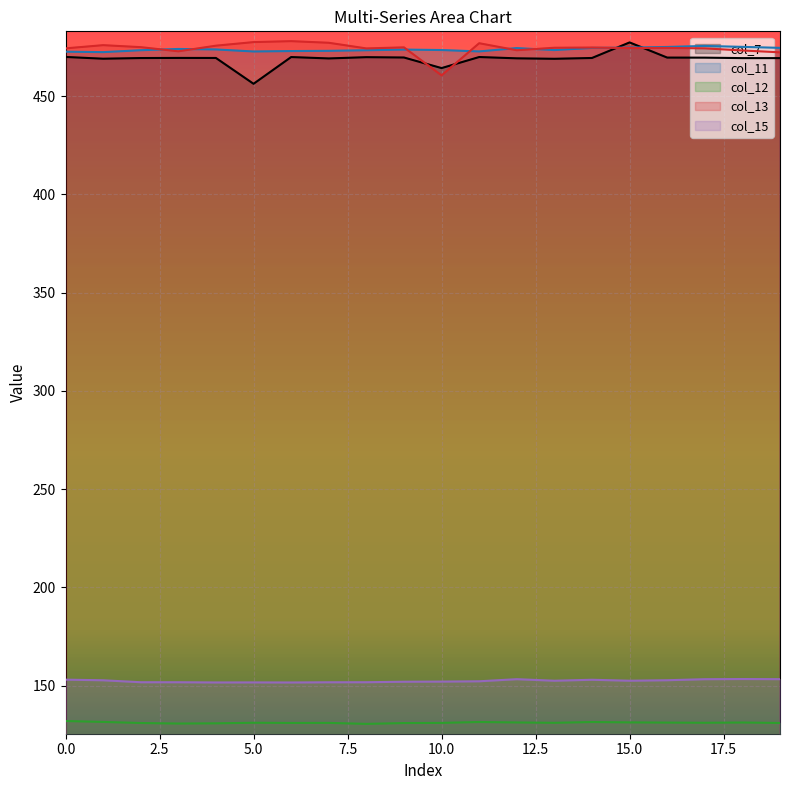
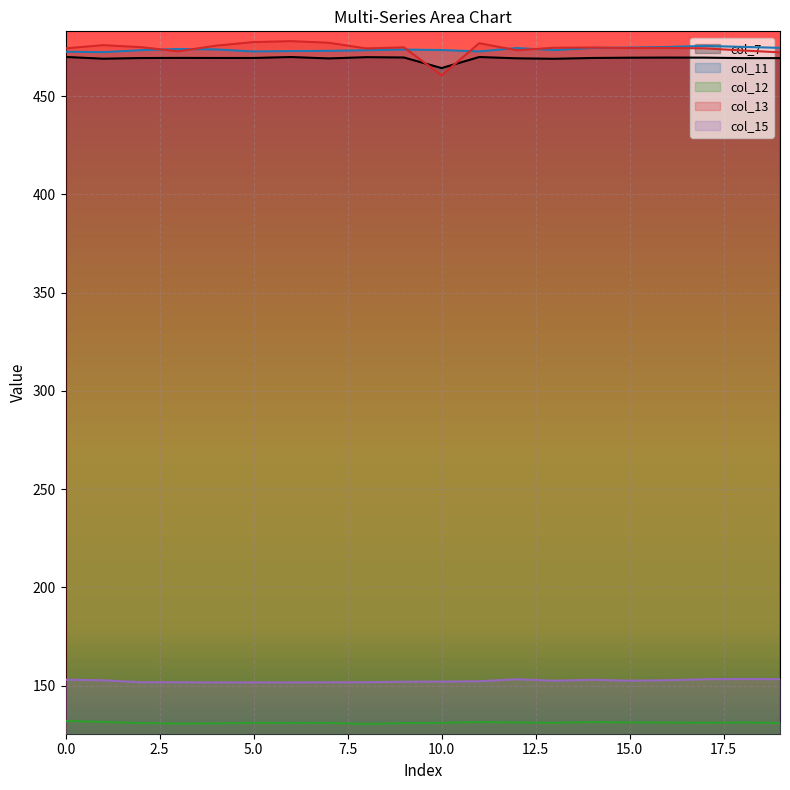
  {
    "col_7": {
      "0.0": 470,
-     "5.0": 456,
+     "5.0": 469,
      "10.0": 464,
-     "15.0": 477
+     "15.0": 470
    },
    "col_13": {
      "0.0": 474,
      "5.0": 477,
      "10.0": 461
    }
  }
